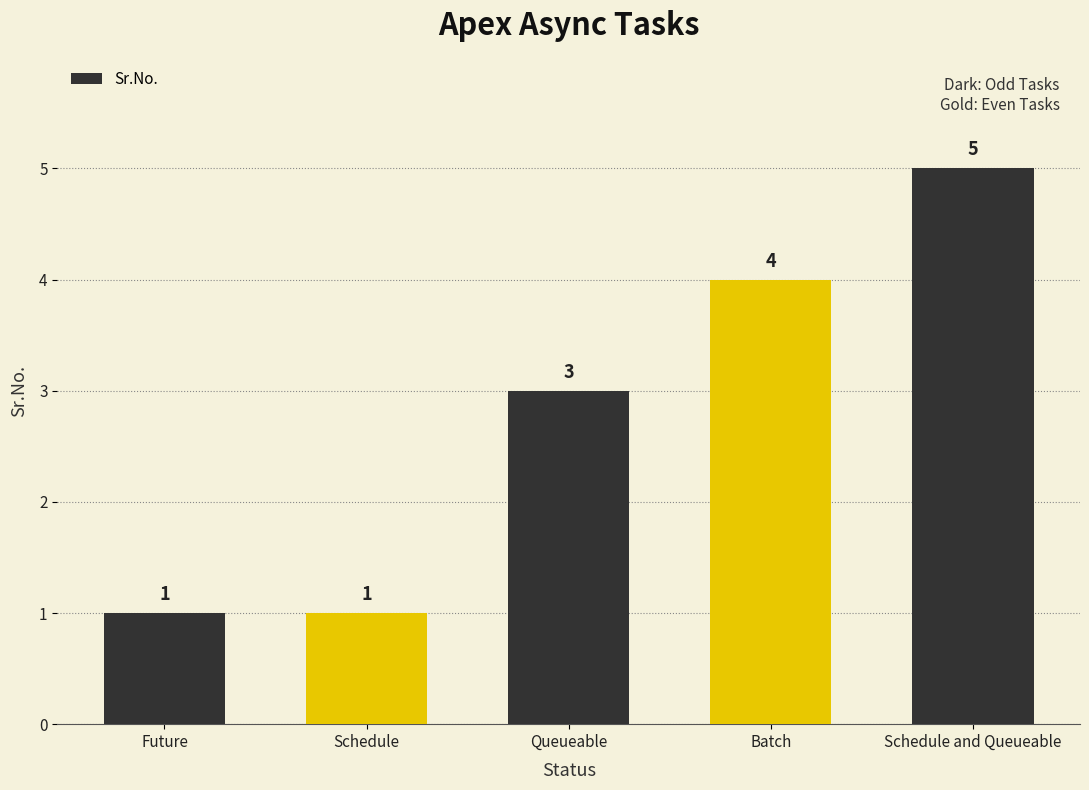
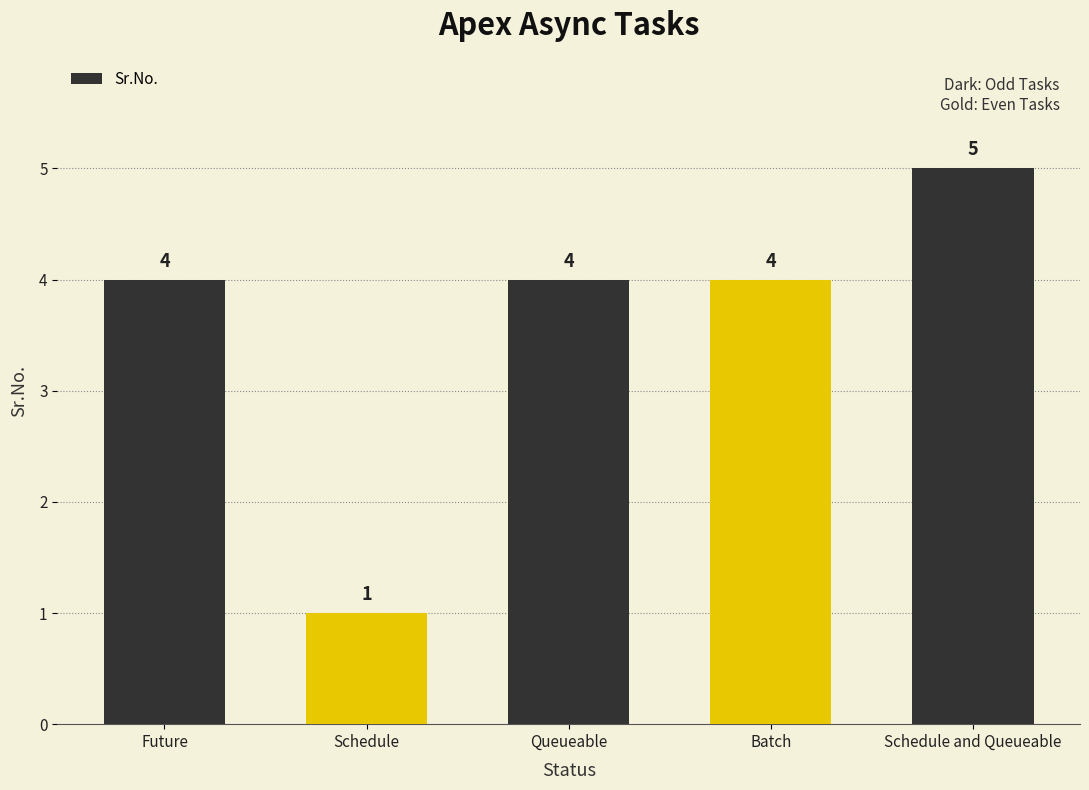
  {
-   "Future": 1,
+   "Future": 4,
    "Schedule": 1,
-   "Queueable": 3,
+   "Queueable": 4,
    "Batch": 4,
    "Schedule and Queueable": 5
  }
